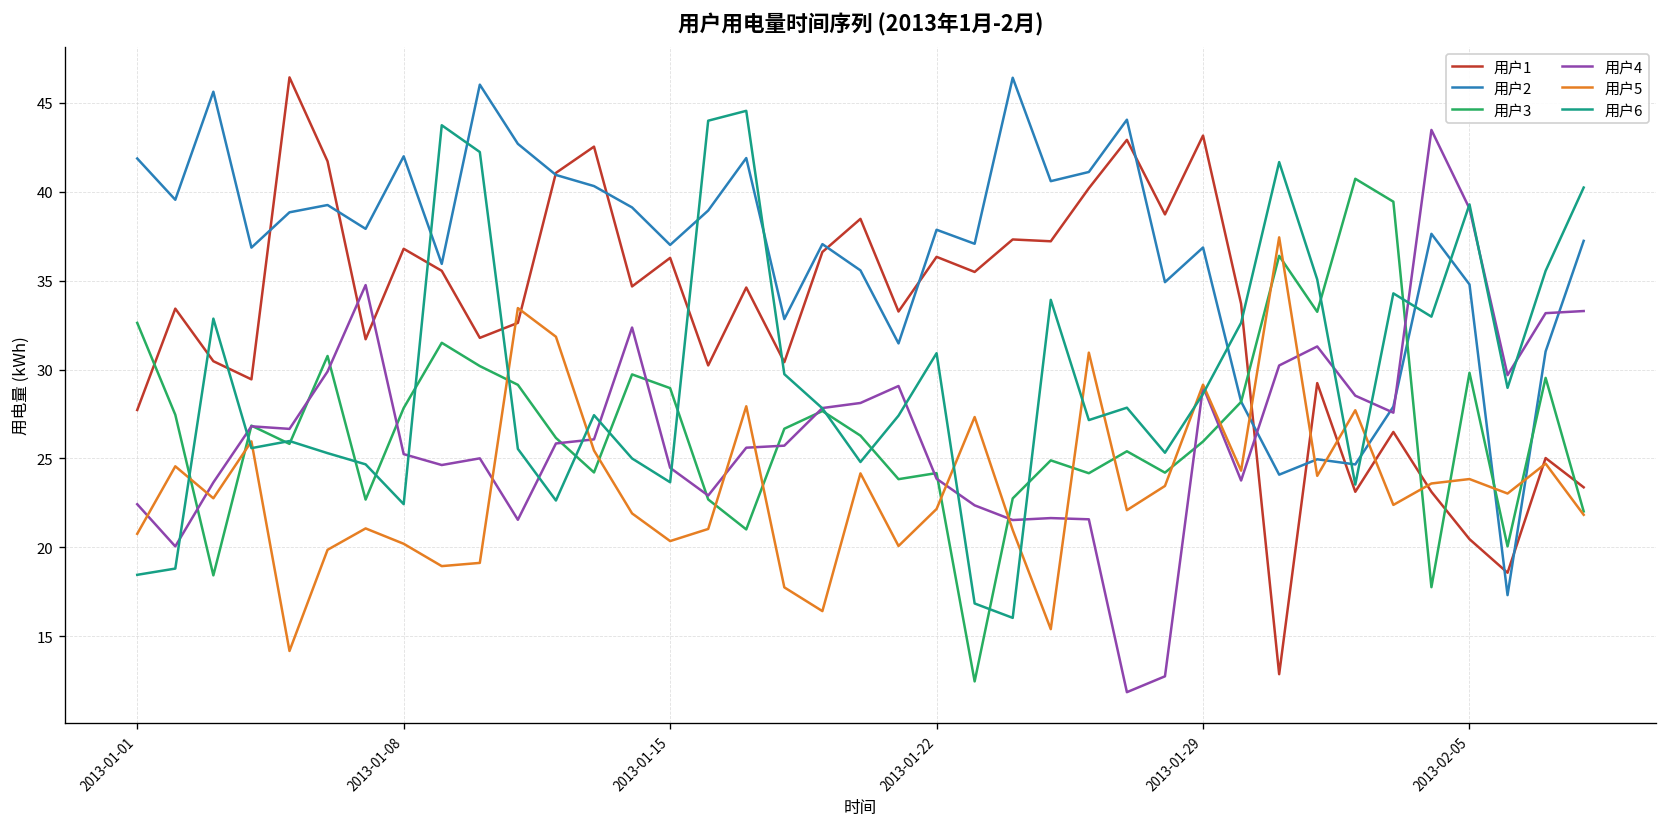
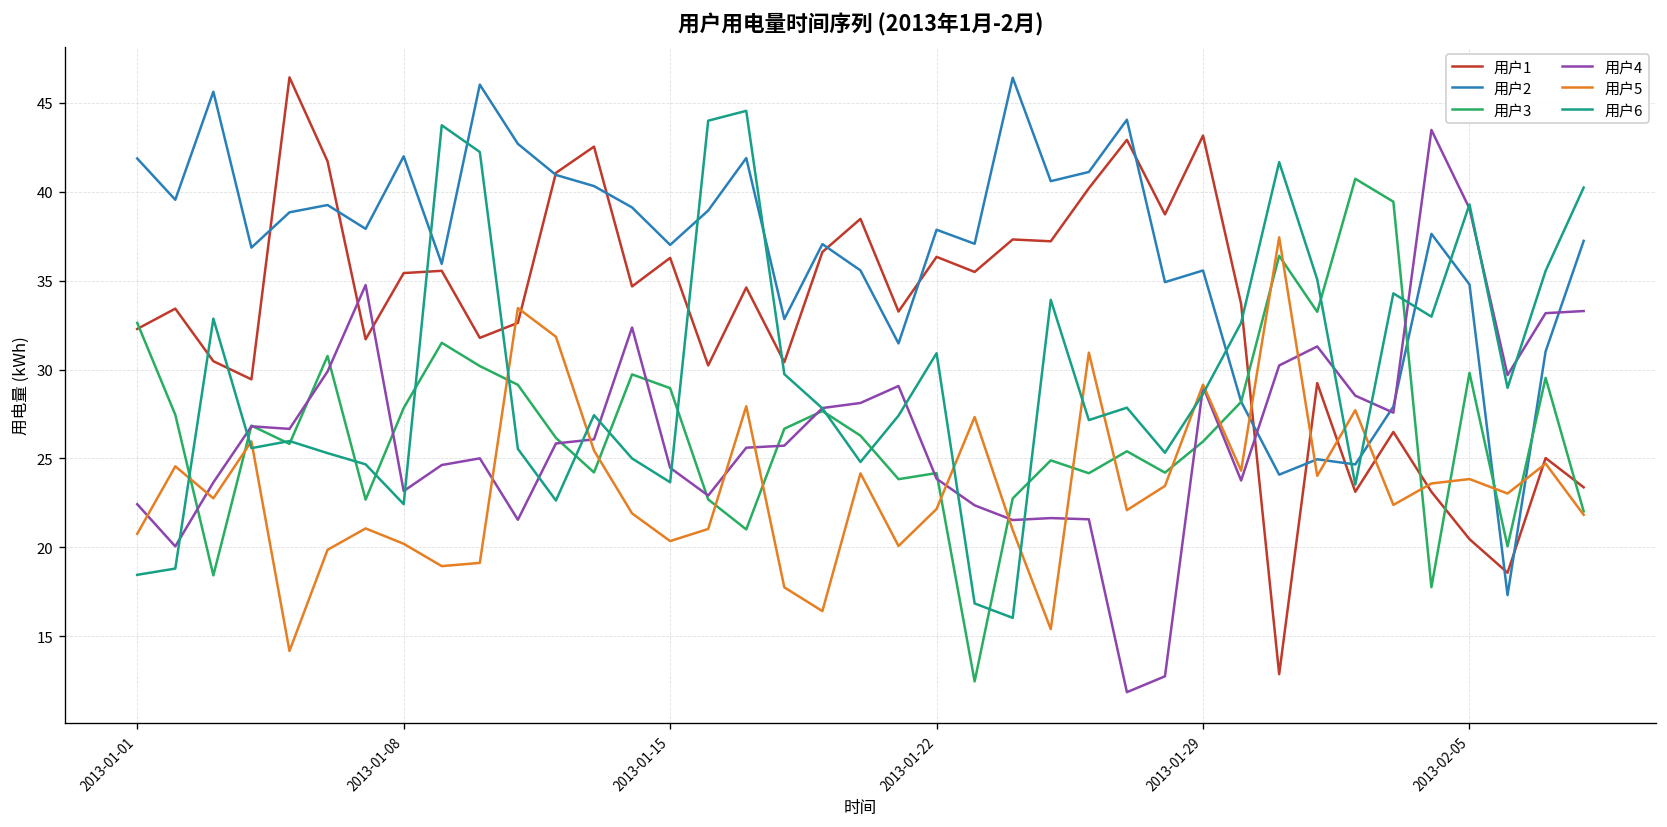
  {
    "用户1": {
-     "2013-01-01": 27.7,
-     "2013-01-08": 36.8,
+     "2013-01-01": 32.3,
+     "2013-01-08": 35.4,
      "2013-01-15": 36.3,
      "2013-01-22": 36.3,
      "2013-01-29": 43.2,
      "2013-02-05": 20.5
    },
    "用户2": {
      "2013-01-01": 41.9,
      "2013-01-08": 42.0,
      "2013-01-15": 37.0,
      "2013-01-22": 37.9,
-     "2013-01-29": 36.9,
+     "2013-01-29": 35.6,
      "2013-02-05": 34.8
    },
    "用户4": {
      "2013-01-01": 22.4,
-     "2013-01-08": 25.2,
+     "2013-01-08": 23.2,
      "2013-01-15": 24.5,
      "2013-01-22": 23.9,
      "2013-02-05": 39.1
    },
    "用户5": {
      "2013-01-01": 20.8,
      "2013-01-08": 20.2,
      "2013-01-15": 20.4,
      "2013-01-22": 22.2,
      "2013-02-05": 23.8
    }
  }
